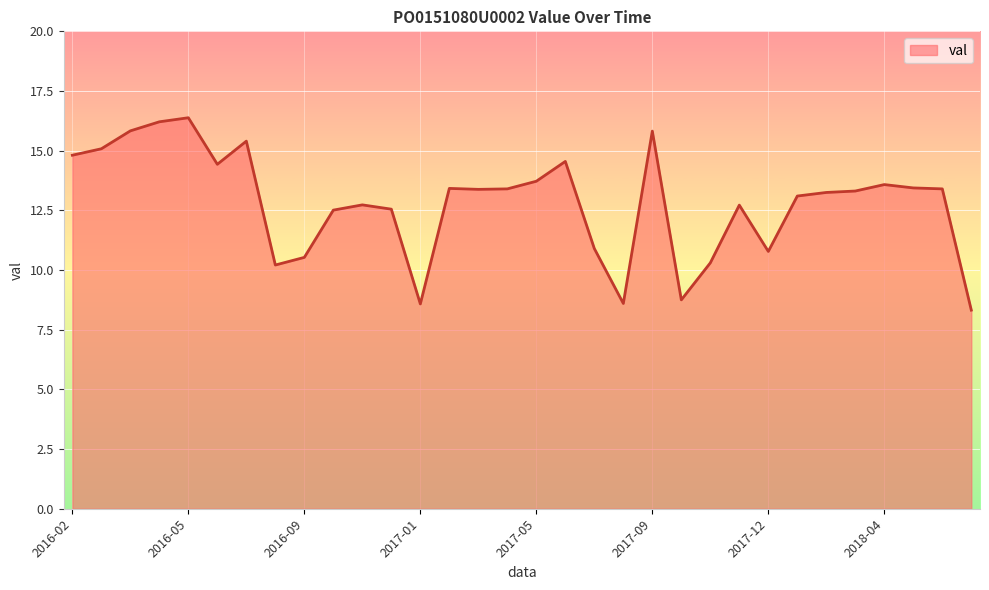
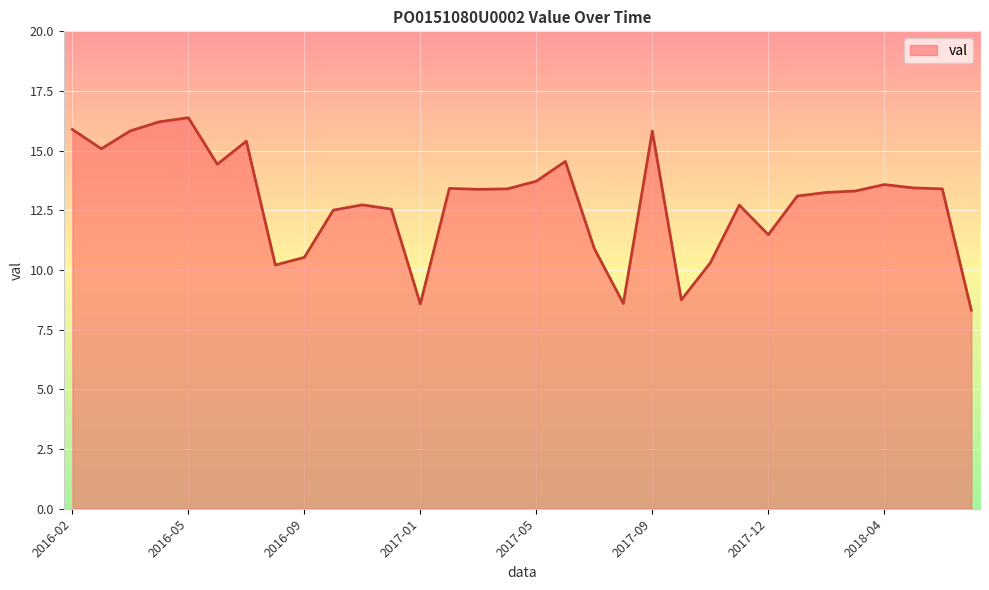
  {
-   "2016-02": 14.8,
+   "2016-02": 15.9,
    "2016-09": 10.5,
    "2017-01": 8.6,
    "2017-05": 13.7,
    "2017-09": 15.8,
-   "2017-12": 10.8,
+   "2017-12": 11.5,
    "2018-04": 13.6
  }
